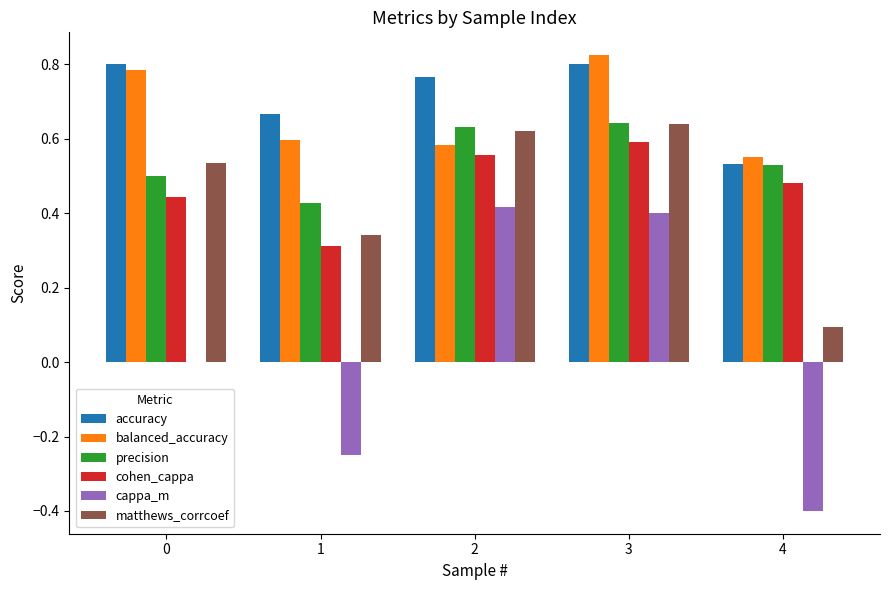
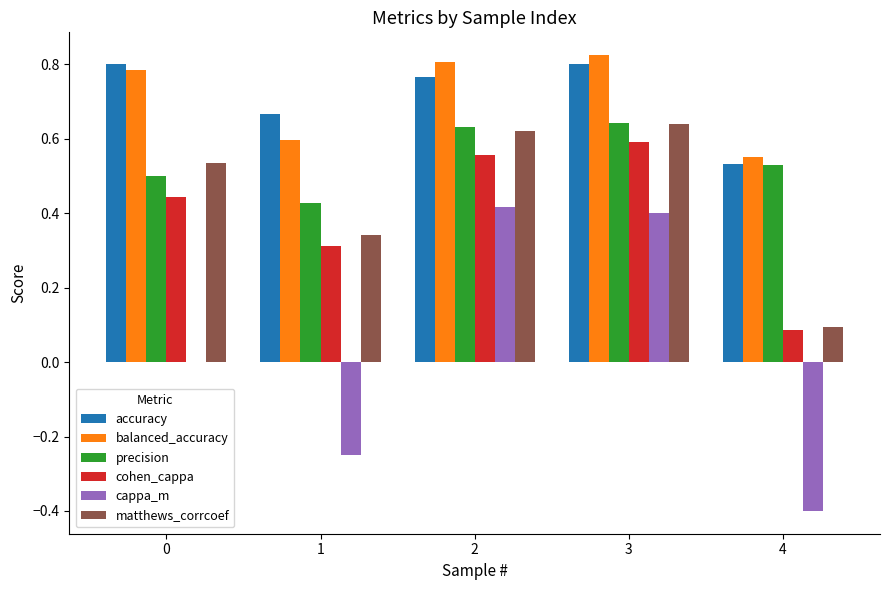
  {
    "accuracy": {
      "0": 0.80,
      "1": 0.67,
      "2": 0.77,
      "3": 0.80,
      "4": 0.53
    },
    "balanced_accuracy": {
      "0": 0.79,
      "1": 0.60,
-     "2": 0.58,
+     "2": 0.81,
      "3": 0.83,
      "4": 0.55
    },
    "precision": {
      "0": 0.50,
      "1": 0.43,
      "2": 0.63,
      "3": 0.64,
      "4": 0.53
    },
    "cohen_cappa": {
      "0": 0.44,
      "1": 0.31,
      "2": 0.56,
      "3": 0.59,
-     "4": 0.48
+     "4": 0.09
    },
    "cappa_m": {
      "0": 0.00,
      "1": -0.25,
      "2": 0.42,
      "3": 0.40,
      "4": -0.40
    },
    "matthews_corrcoef": {
      "0": 0.53,
      "1": 0.34,
      "2": 0.62,
      "3": 0.64,
      "4": 0.09
    }
  }
